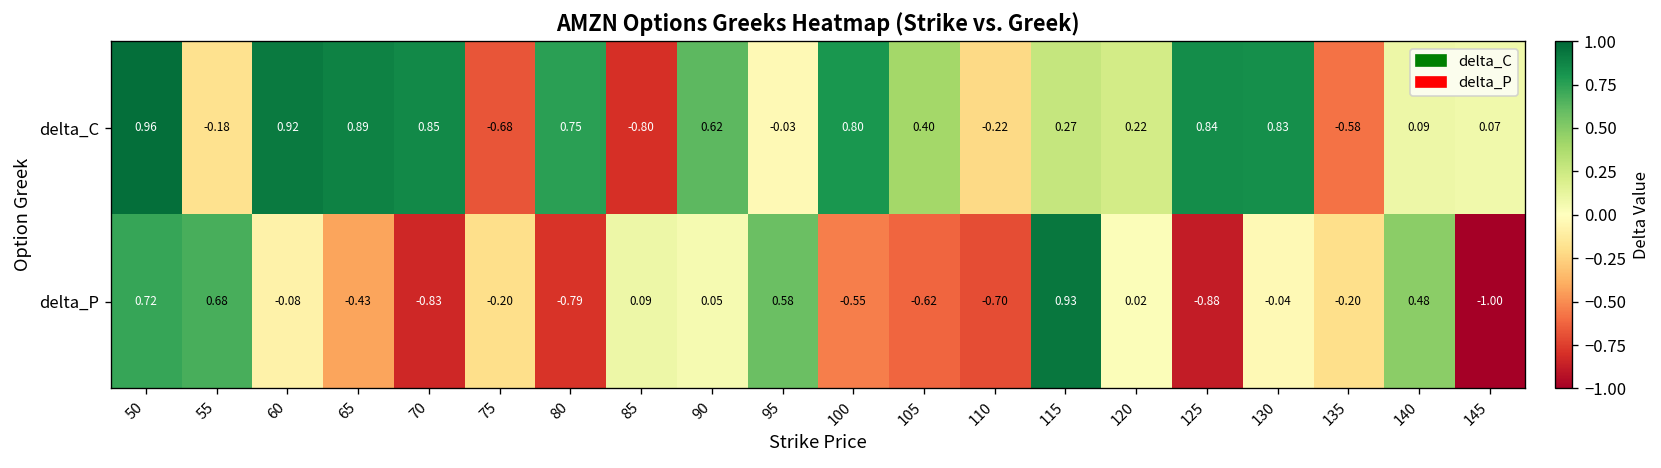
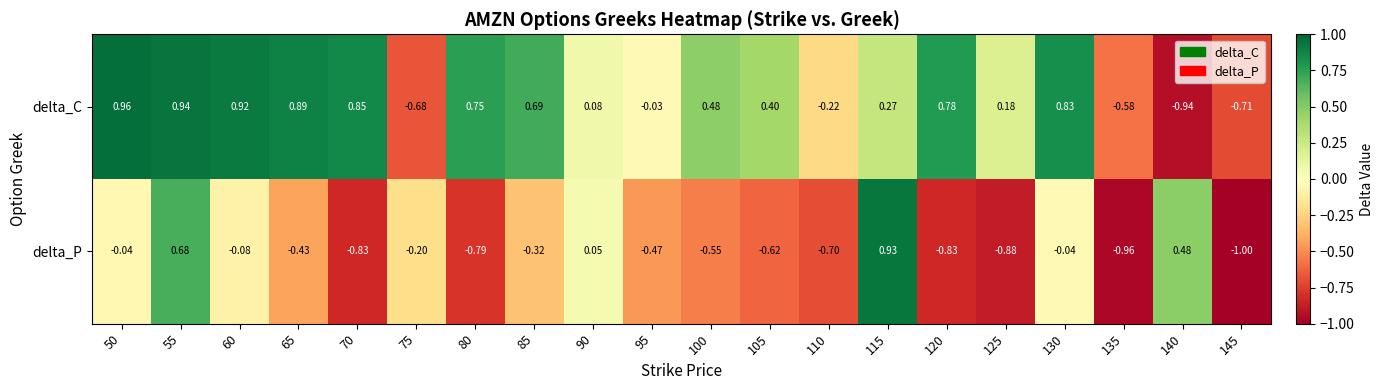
  {
    "delta_C": {
      "50": 0.96,
-     "55": -0.18,
+     "55": 0.94,
      "60": 0.92,
      "65": 0.89,
      "70": 0.85,
      "75": -0.68,
      "80": 0.75,
-     "85": -0.80,
-     "90": 0.62,
+     "85": 0.69,
+     "90": 0.08,
      "95": -0.03,
-     "100": 0.80,
+     "100": 0.48,
      "105": 0.40,
      "110": -0.22,
      "115": 0.27,
-     "120": 0.22,
-     "125": 0.84,
+     "120": 0.78,
+     "125": 0.18,
      "130": 0.83,
      "135": -0.58,
-     "140": 0.09,
-     "145": 0.07
+     "140": -0.94,
+     "145": -0.71
    },
    "delta_P": {
-     "50": 0.72,
+     "50": -0.04,
      "55": 0.68,
      "60": -0.08,
      "65": -0.43,
      "70": -0.83,
      "75": -0.20,
      "80": -0.79,
-     "85": 0.09,
+     "85": -0.32,
      "90": 0.05,
-     "95": 0.58,
+     "95": -0.47,
      "100": -0.55,
      "105": -0.62,
      "110": -0.70,
      "115": 0.93,
-     "120": 0.02,
+     "120": -0.83,
      "125": -0.88,
      "130": -0.04,
-     "135": -0.20,
+     "135": -0.96,
      "140": 0.48,
      "145": -1.00
    }
  }
